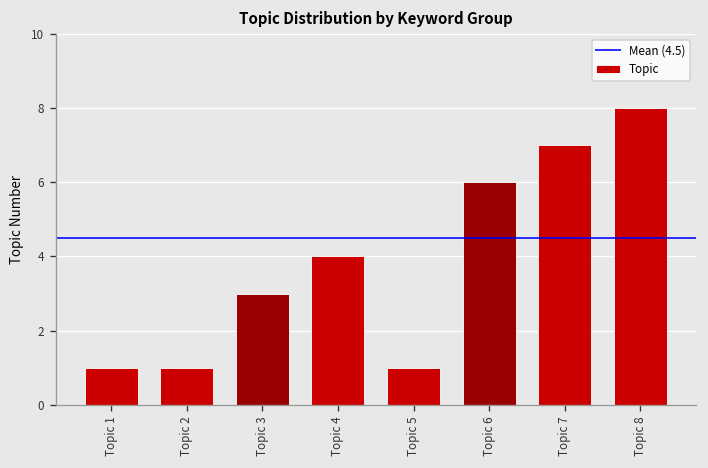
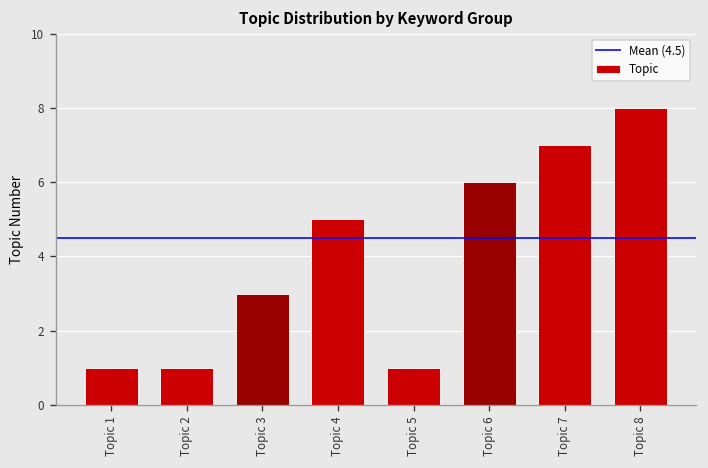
  {
    "Topic 1": 1,
    "Topic 2": 1,
    "Topic 3": 3,
-   "Topic 4": 4,
+   "Topic 4": 5,
    "Topic 5": 1,
    "Topic 6": 6,
    "Topic 7": 7,
    "Topic 8": 8
  }
